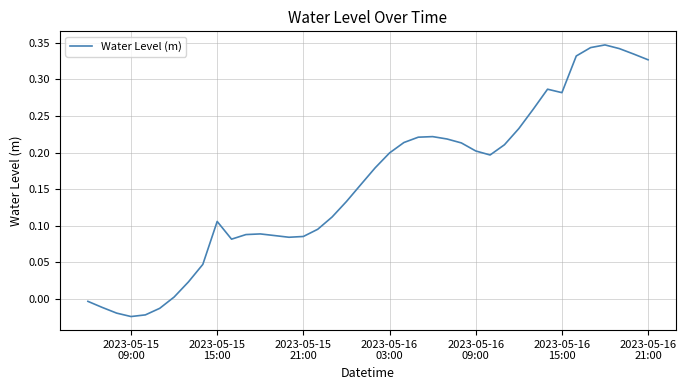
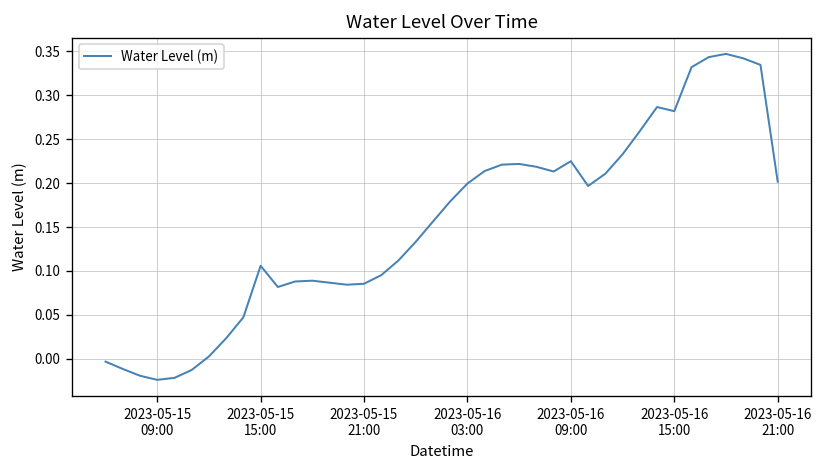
  {
    "2023-05-15 09:00": -0.02,
    "2023-05-15 15:00": 0.11,
    "2023-05-15 21:00": 0.09,
    "2023-05-16 03:00": 0.20,
-   "2023-05-16 09:00": 0.20,
+   "2023-05-16 09:00": 0.23,
    "2023-05-16 15:00": 0.28,
-   "2023-05-16 21:00": 0.33
+   "2023-05-16 21:00": 0.20
  }
